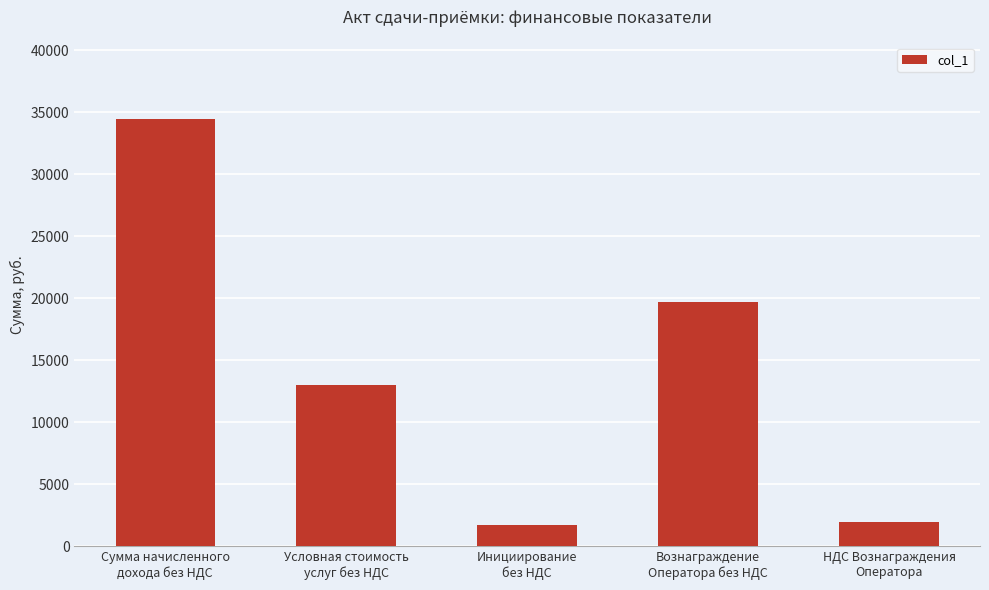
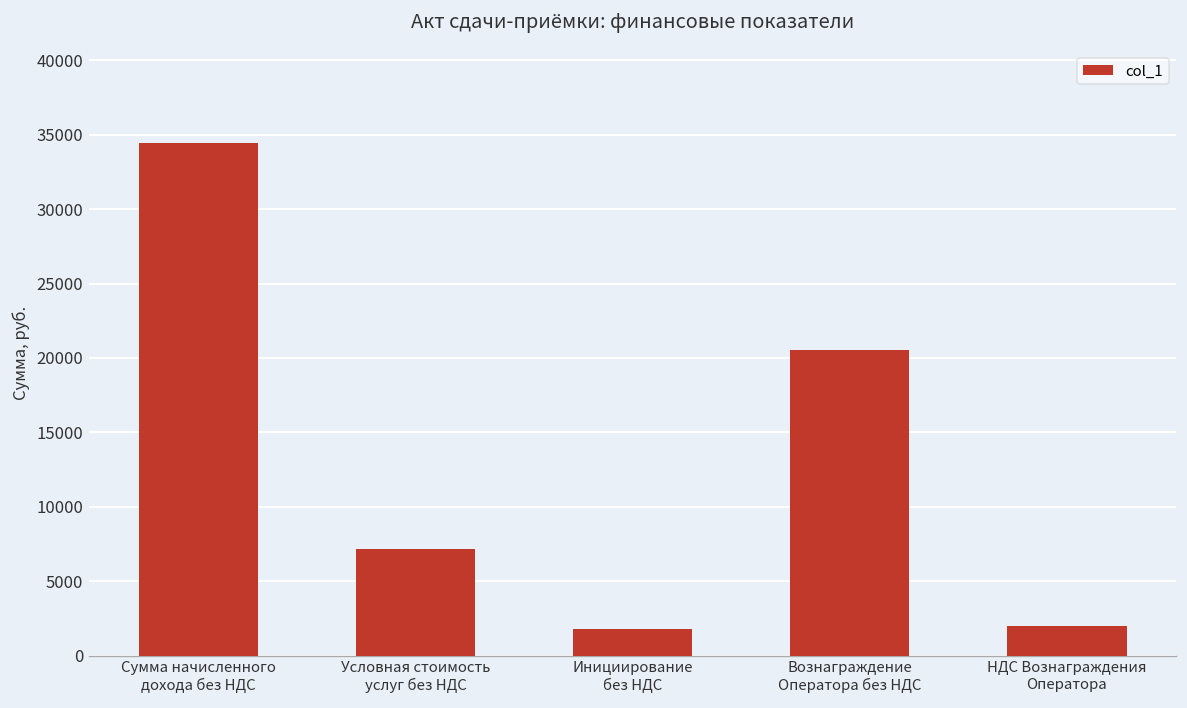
  {
    "Сумма начисленного дохода без НДС": 34400,
-   "Условная стоимость услуг без НДС": 13000,
+   "Условная стоимость услуг без НДС": 7100,
    "Инициирование без НДС": 1800,
-   "Вознаграждение Оператора без НДС": 19700,
+   "Вознаграждение Оператора без НДС": 20500,
    "НДС Вознаграждения Оператора": 2000
  }
